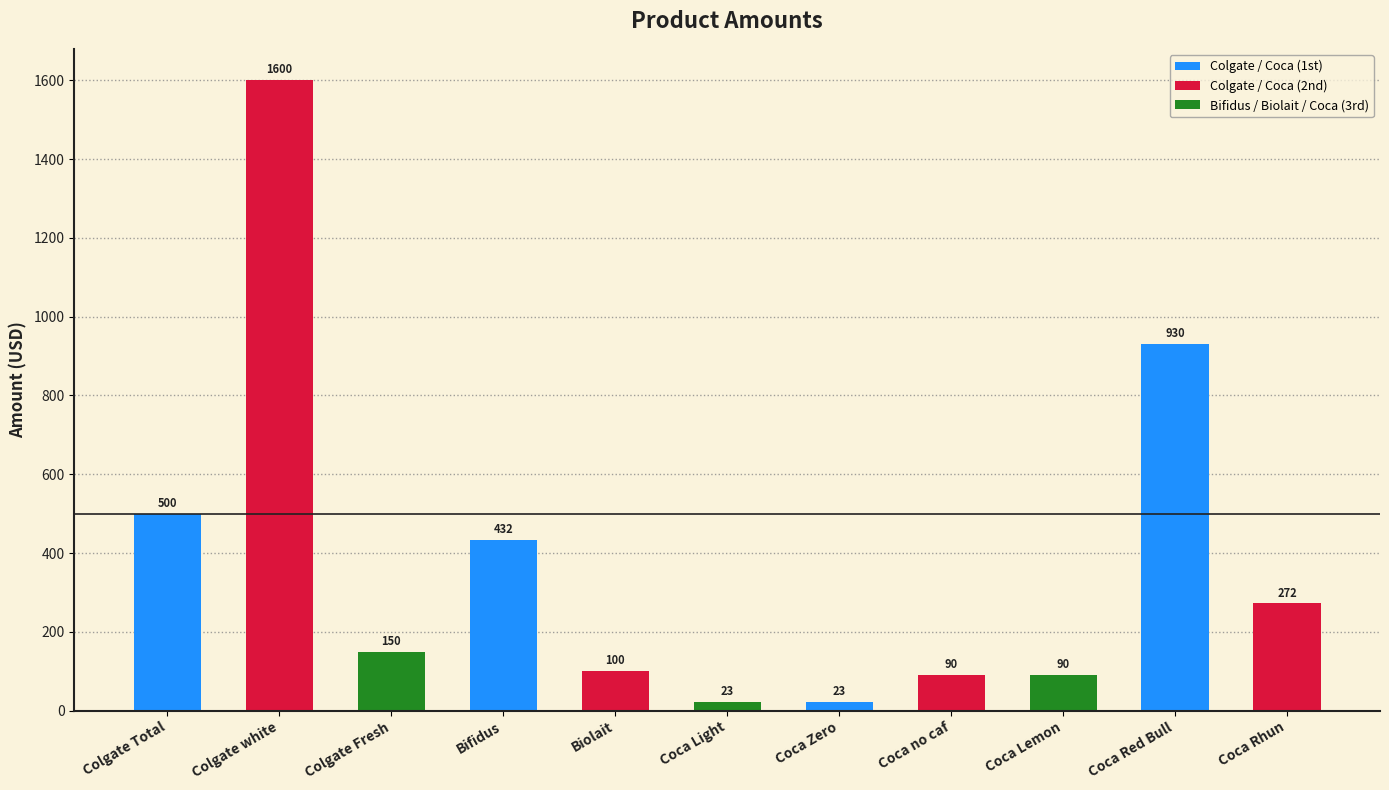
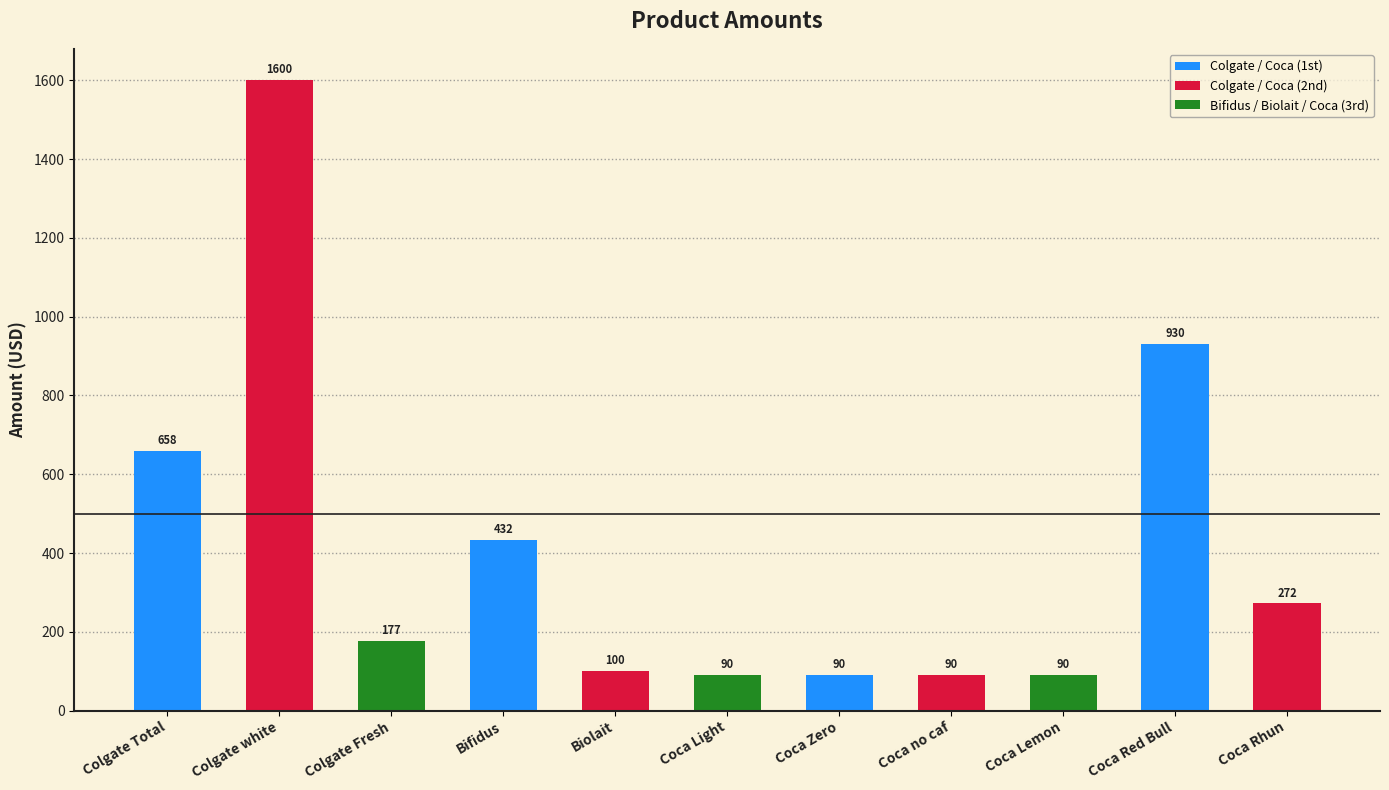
  {
-   "Colgate Total": 500,
+   "Colgate Total": 658,
    "Colgate white": 1600,
-   "Colgate Fresh": 150,
+   "Colgate Fresh": 177,
    "Bifidus": 432,
    "Biolait": 100,
-   "Coca Light": 23,
-   "Coca Zero": 23,
+   "Coca Light": 90,
+   "Coca Zero": 90,
    "Coca no caf": 90,
    "Coca Lemon": 90,
    "Coca Red Bull": 930,
    "Coca Rhun": 272
  }
